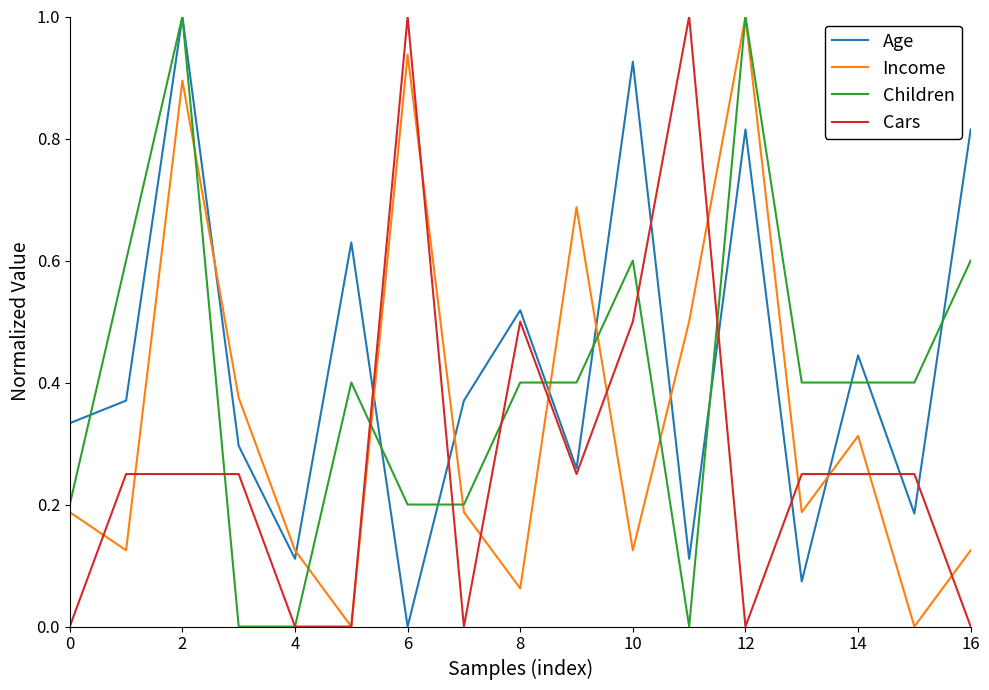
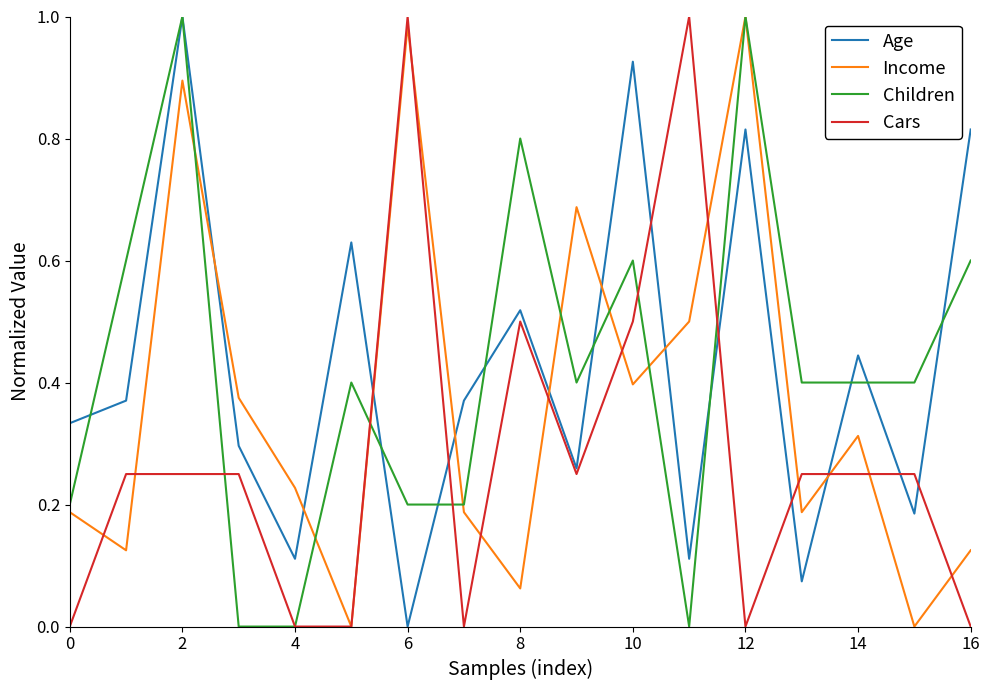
  {
    "Age": {
      "0": 0.33,
      "4": 0.11,
      "6": 0.00,
      "8": 0.52,
      "10": 0.93,
      "12": 0.81,
      "14": 0.44,
      "16": 0.81
    },
    "Income": {
      "0": 0.19,
      "2": 0.89,
-     "4": 0.13,
-     "6": 0.94,
+     "4": 0.23,
+     "6": 0.99,
      "8": 0.06,
-     "10": 0.13,
+     "10": 0.40,
      "14": 0.31,
      "16": 0.13
    },
    "Children": {
      "0": 0.20,
      "6": 0.20,
-     "8": 0.40,
+     "8": 0.80,
      "10": 0.60,
      "14": 0.40,
      "16": 0.60
    },
    "Cars": {
      "0": 0.00,
      "2": 0.25,
      "6": 1.00,
      "8": 0.50,
      "10": 0.50,
      "12": 0.00,
      "14": 0.25,
      "16": 0.00
    }
  }
